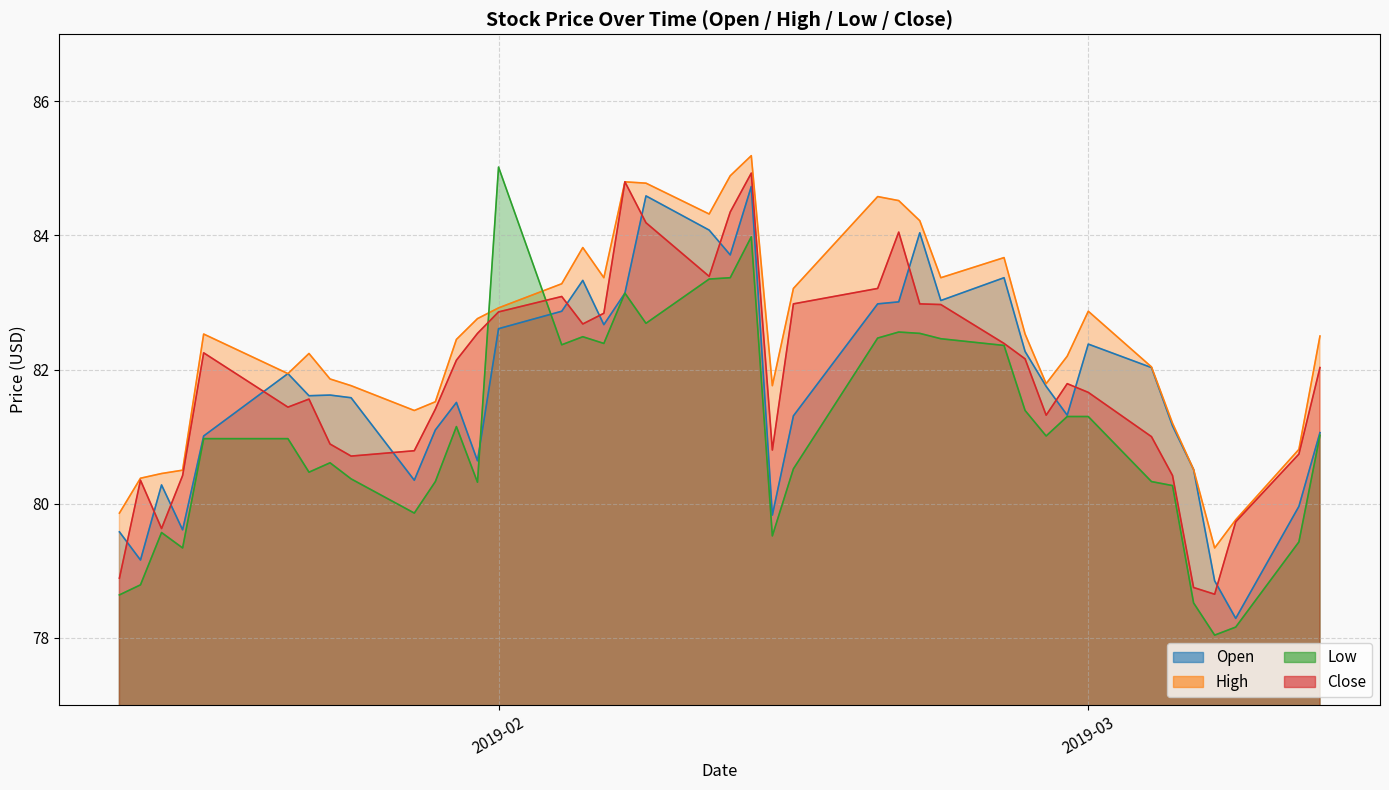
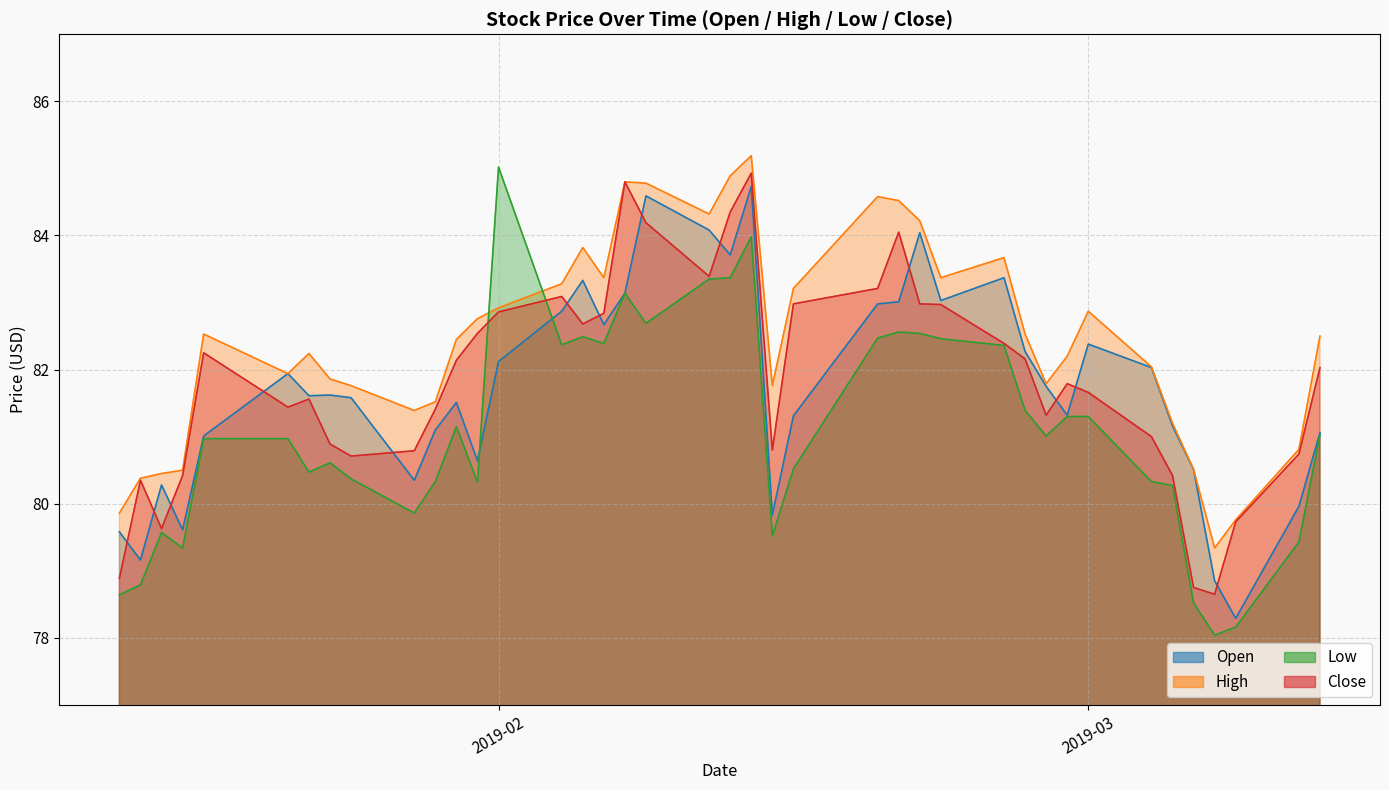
  {
    "Open": {
-     "2019-02": 82.6,
+     "2019-02": 82.1,
      "2019-03": 82.4
    },
    "Low": {
      "2019-02": 85.0,
      "2019-03": 81.3
    }
  }
